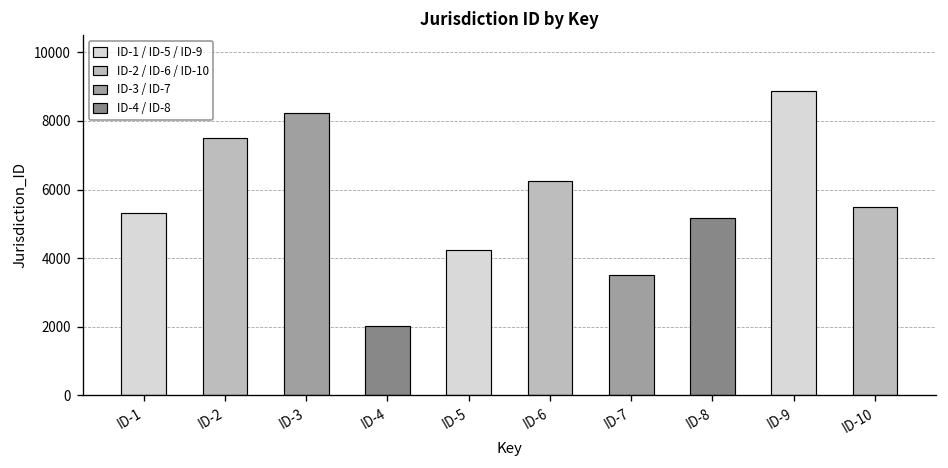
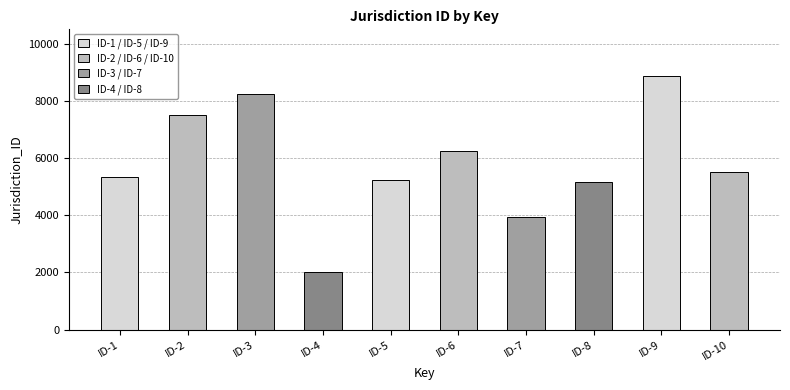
  {
    "ID-1": 5300,
    "ID-2": 7500,
    "ID-3": 8200,
    "ID-4": 2000,
-   "ID-5": 4200,
+   "ID-5": 5200,
    "ID-6": 6300,
-   "ID-7": 3500,
+   "ID-7": 3900,
    "ID-8": 5200,
    "ID-9": 8900,
    "ID-10": 5500
  }
